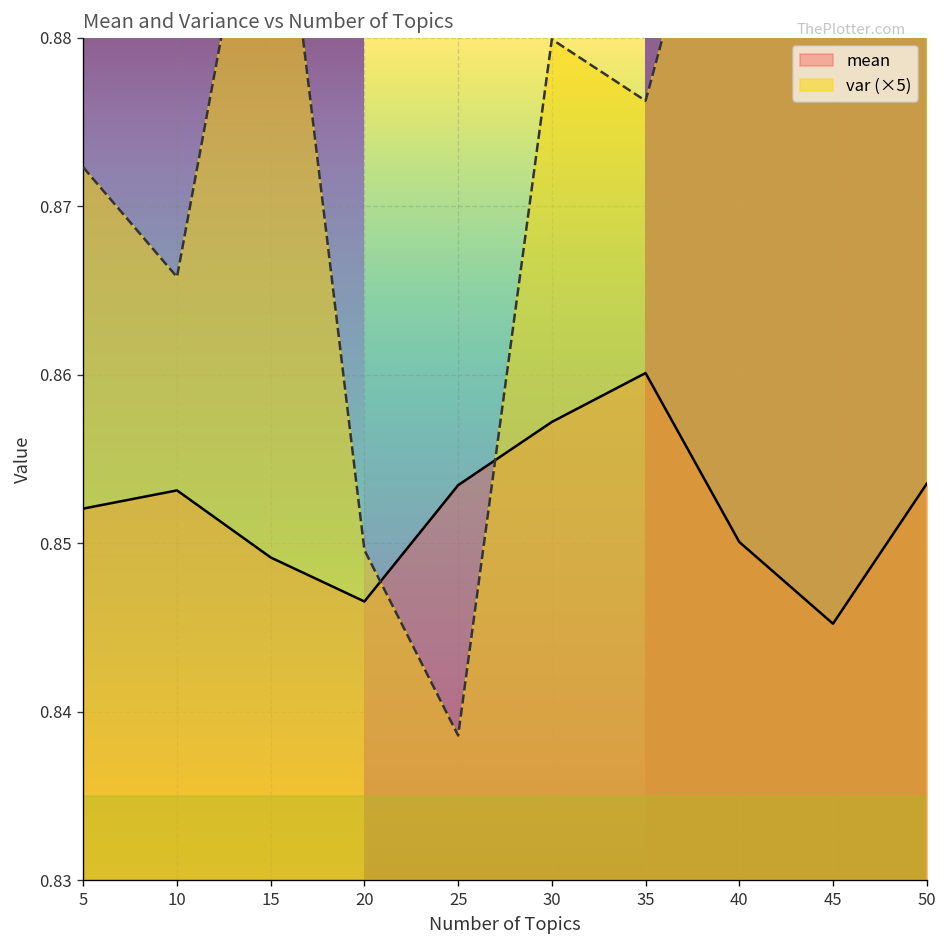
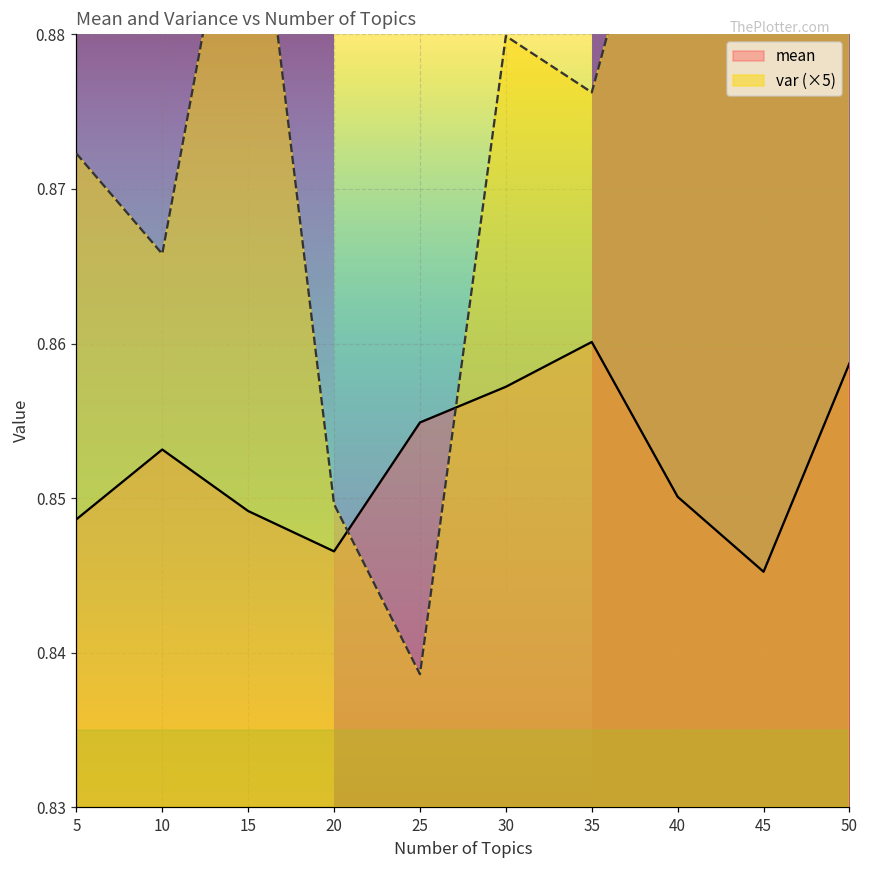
  {
    "mean": {
-     "5": 0.8521,
+     "5": 0.8486,
      "10": 0.8531,
      "15": 0.8492,
      "20": 0.8466,
-     "25": 0.8535,
+     "25": 0.8549,
      "30": 0.8572,
      "35": 0.8601,
      "40": 0.8501,
      "45": 0.8452,
-     "50": 0.8535
+     "50": 0.8587
    },
    "var (×5)": {
      "5": 0.8723,
      "10": 0.8658,
      "20": 0.8496,
      "25": 0.8386,
      "30": 0.8799,
      "35": 0.8763
    }
  }
